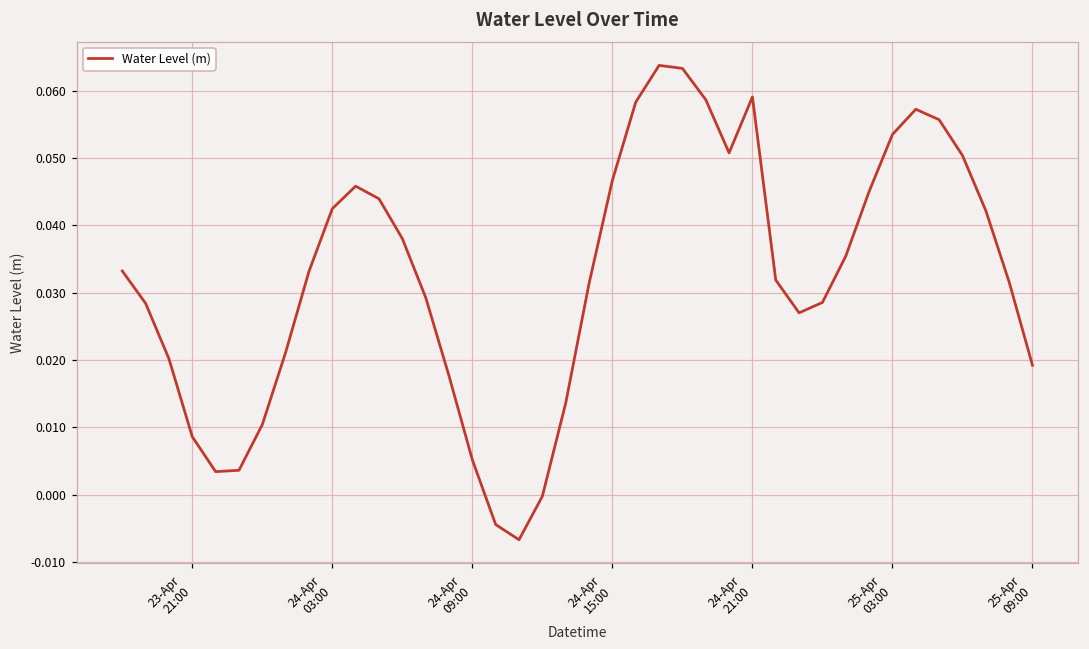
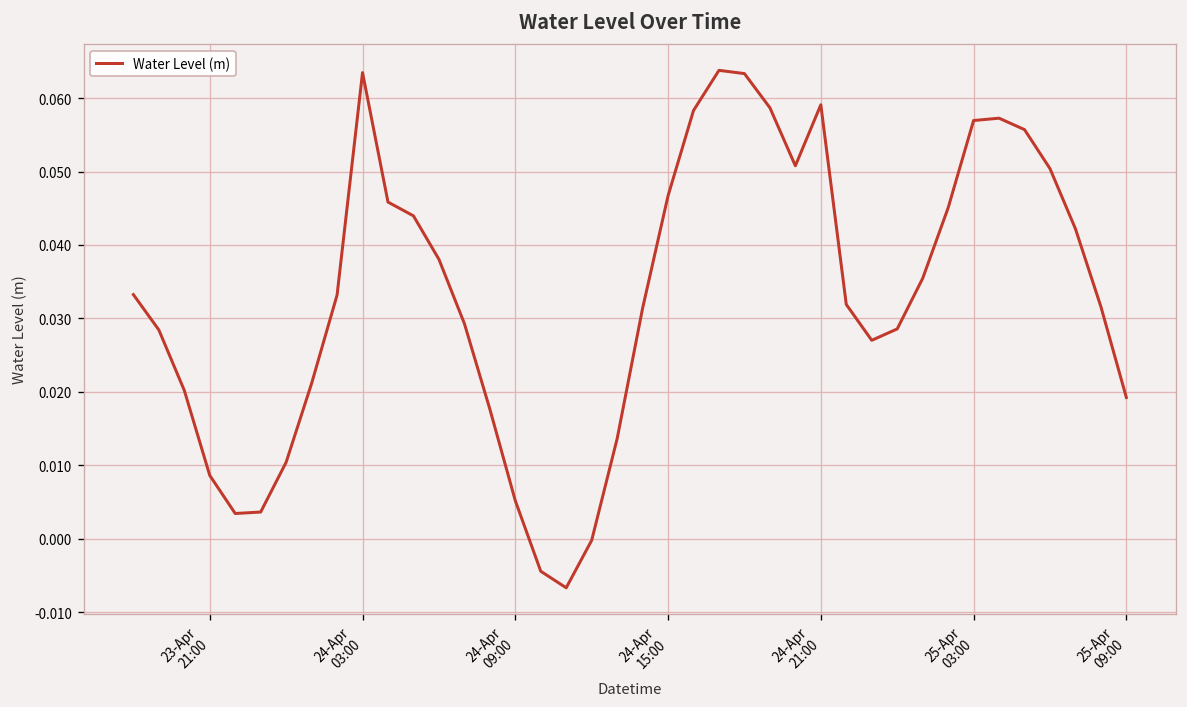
  {
    "23-Apr 21:00": 0.009,
-   "24-Apr 03:00": 0.042,
+   "24-Apr 03:00": 0.063,
    "24-Apr 09:00": 0.005,
    "24-Apr 15:00": 0.047,
    "24-Apr 21:00": 0.059,
-   "25-Apr 03:00": 0.054,
+   "25-Apr 03:00": 0.057,
    "25-Apr 09:00": 0.019
  }
